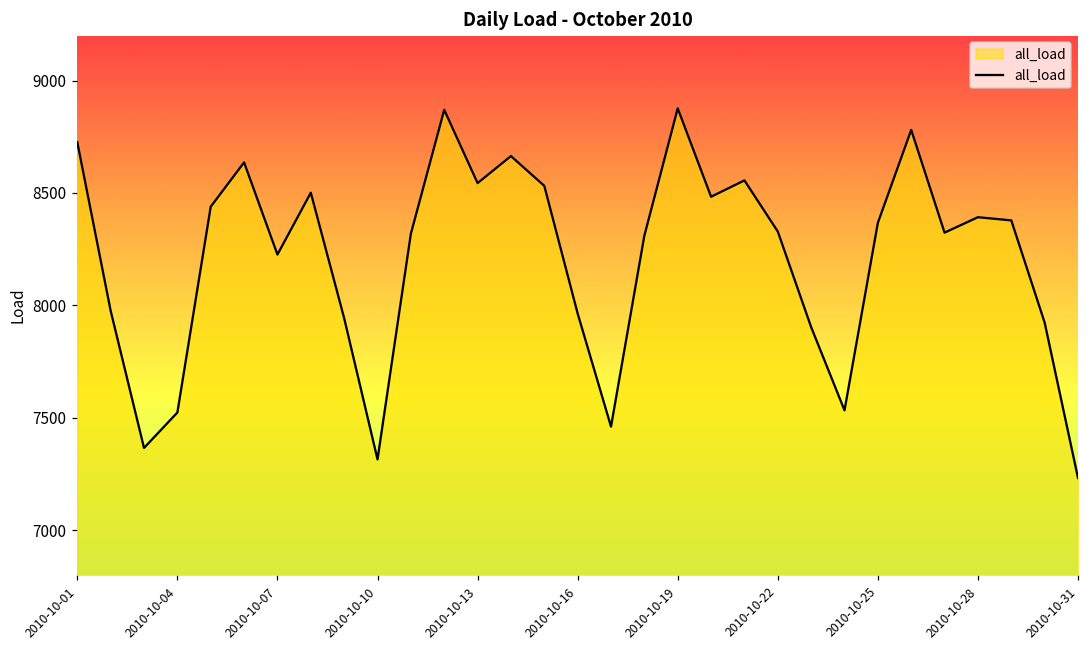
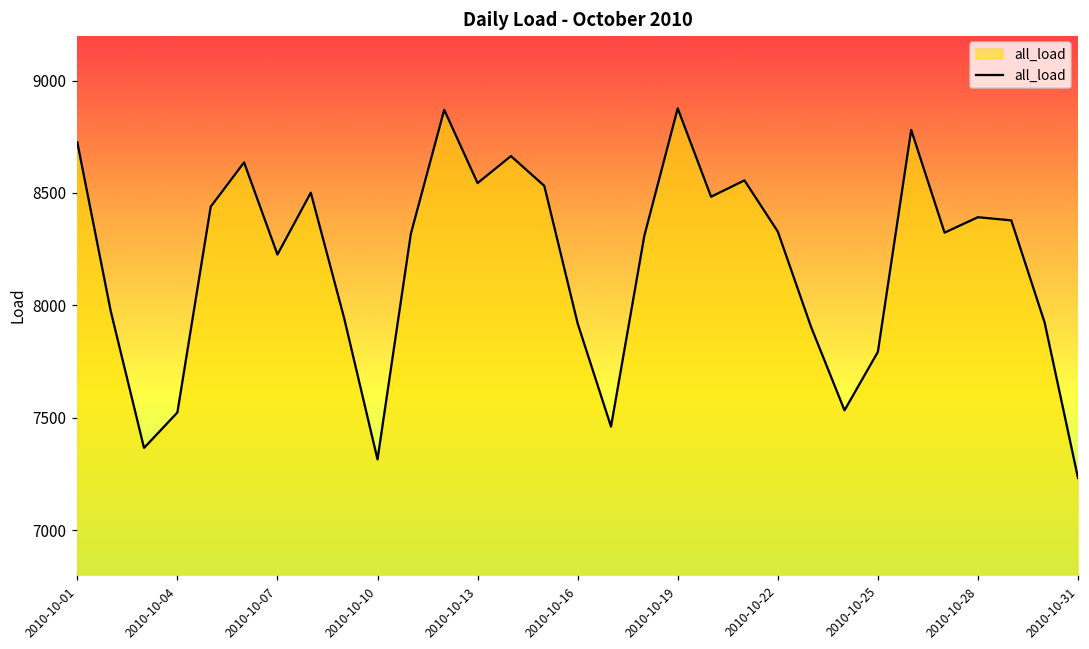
  {
    "2010-10-01": 8730,
    "2010-10-04": 7520,
    "2010-10-07": 8230,
    "2010-10-10": 7310,
    "2010-10-13": 8540,
-   "2010-10-16": 7960,
+   "2010-10-16": 7920,
    "2010-10-19": 8880,
    "2010-10-22": 8330,
-   "2010-10-25": 8370,
+   "2010-10-25": 7790,
    "2010-10-28": 8390,
    "2010-10-31": 7230
  }
